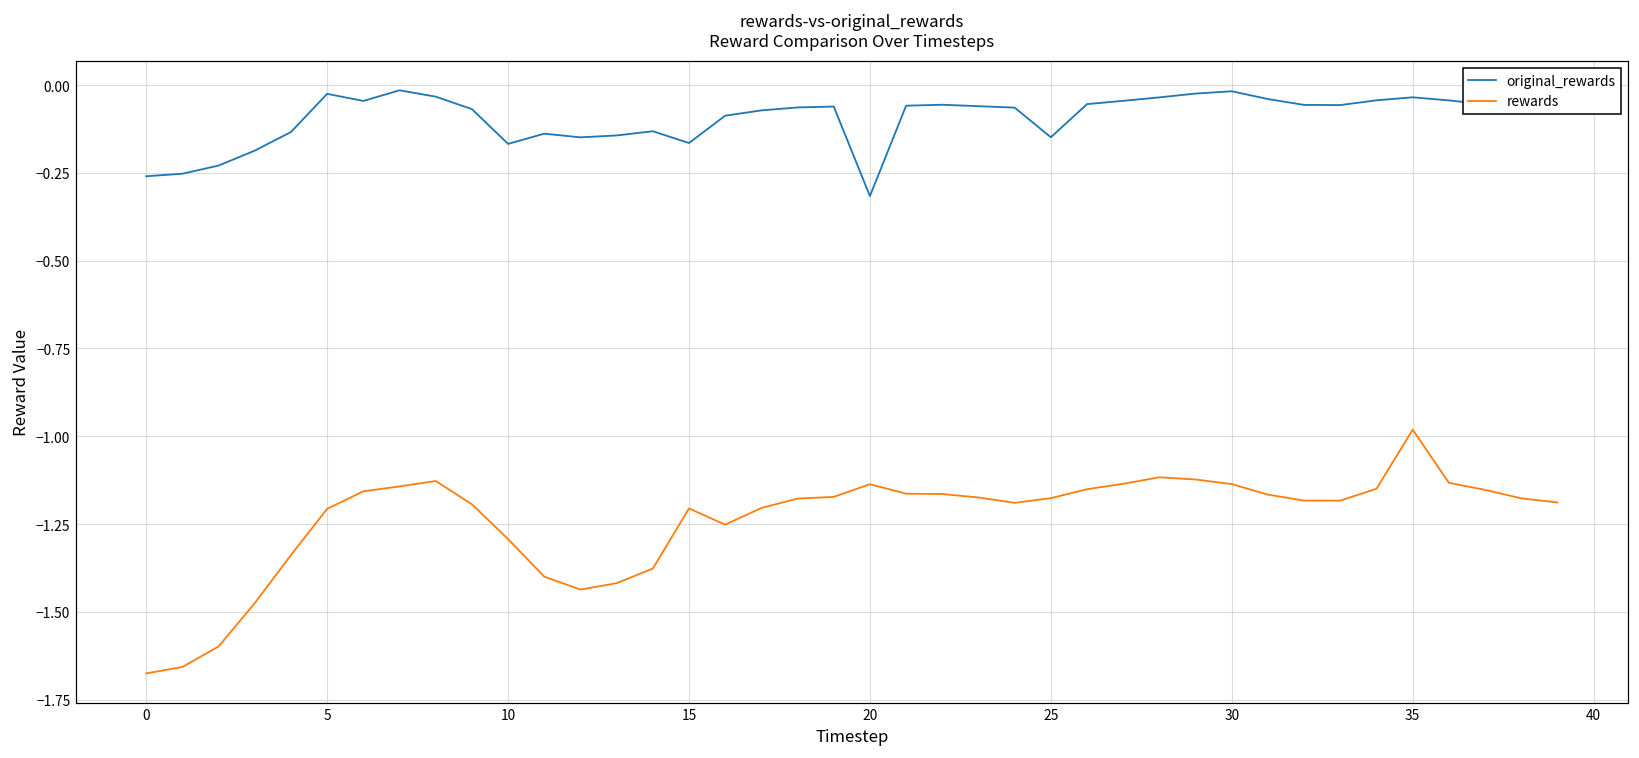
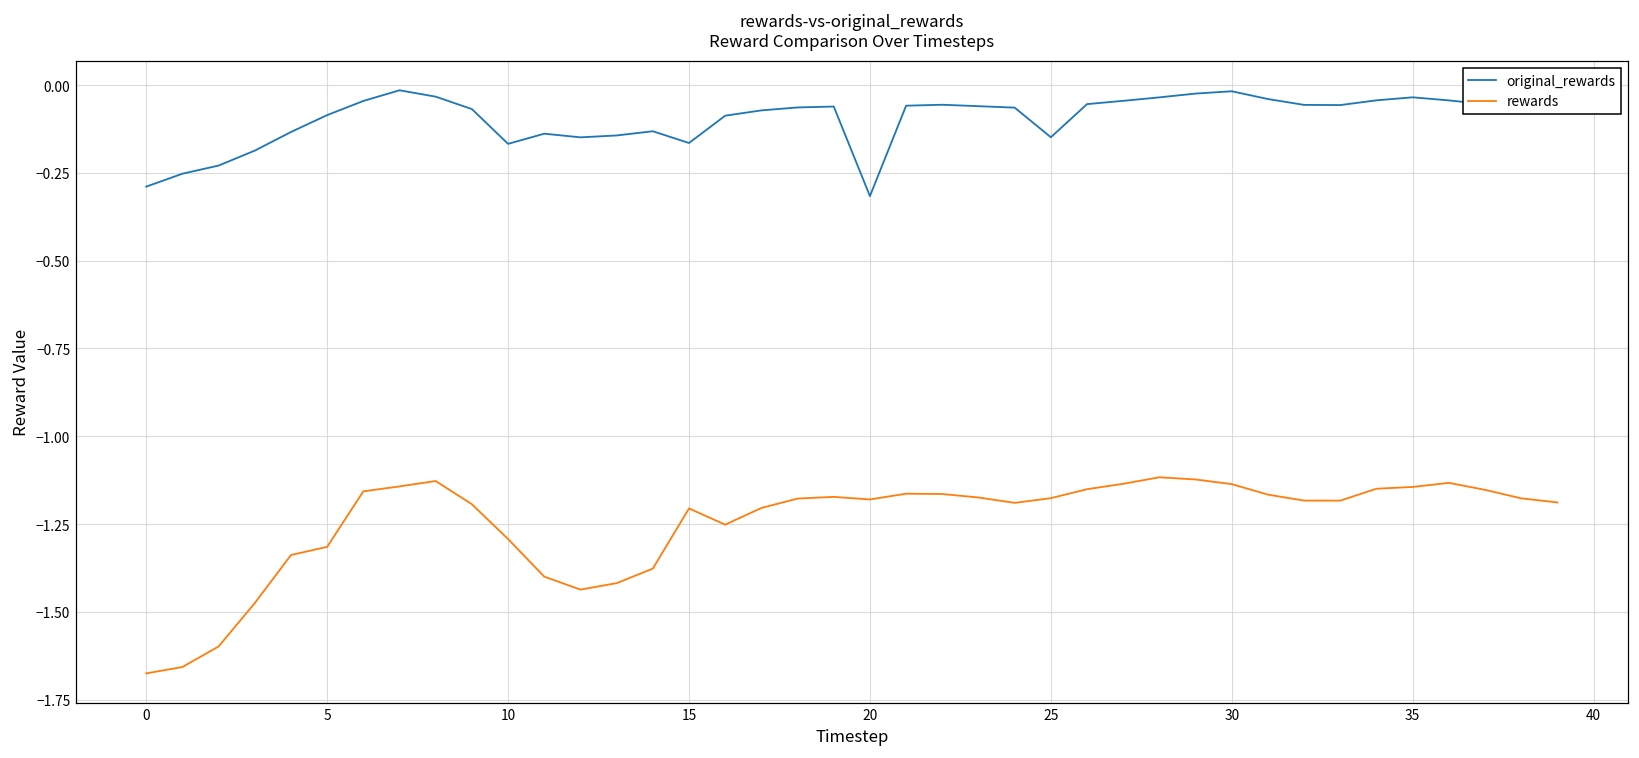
  {
    "original_rewards": {
-     "0": -0.26,
-     "5": -0.02,
+     "0": -0.29,
+     "5": -0.09,
      "10": -0.17,
      "15": -0.16,
      "20": -0.32,
      "25": -0.15,
      "30": -0.02,
      "35": -0.03
    },
    "rewards": {
      "0": -1.68,
-     "5": -1.21,
+     "5": -1.31,
      "10": -1.29,
      "15": -1.21,
-     "20": -1.14,
+     "20": -1.18,
      "25": -1.18,
      "30": -1.14,
-     "35": -0.98
+     "35": -1.14
    }
  }
